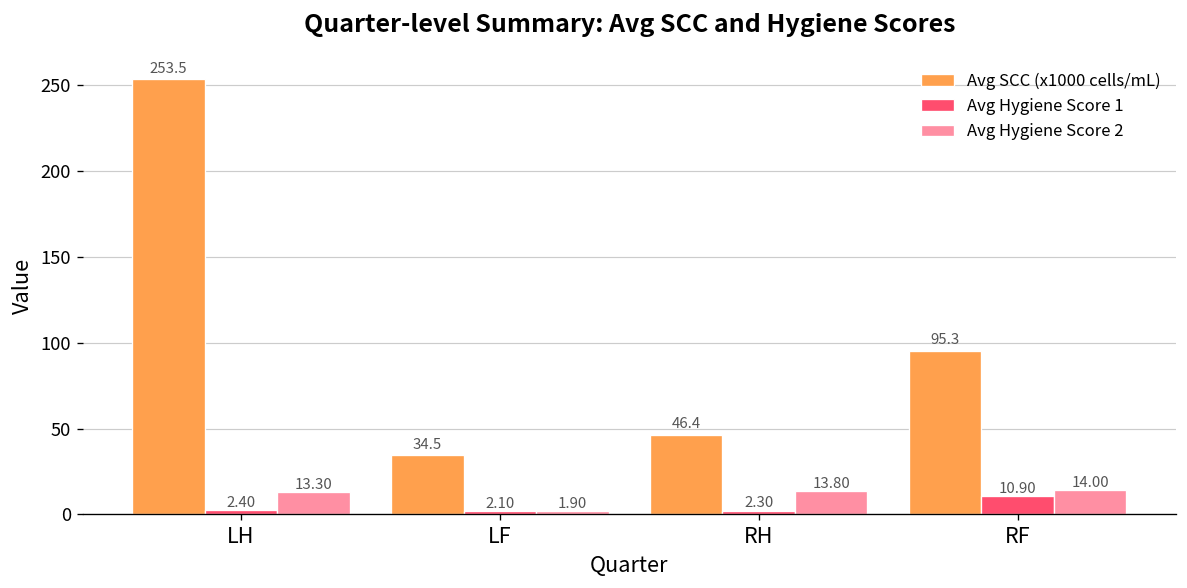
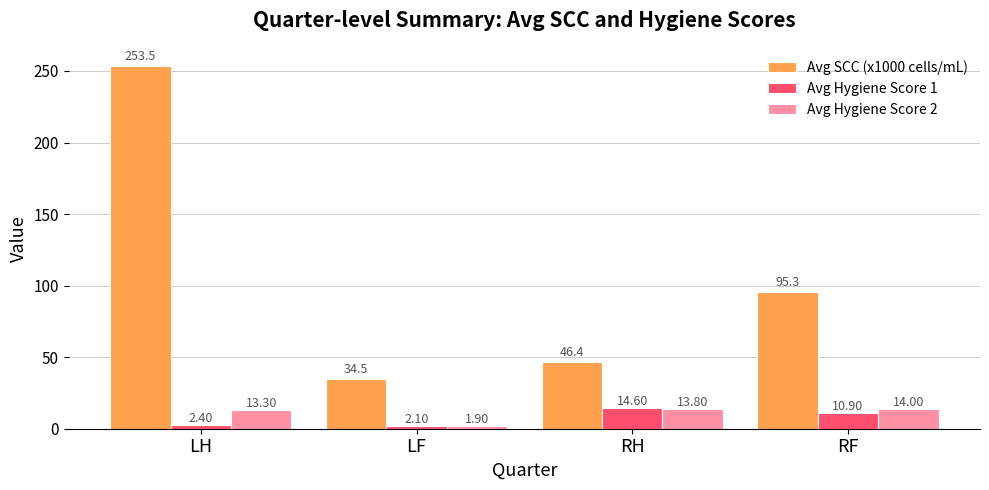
  {
    "Avg SCC (x1000 cells/mL)": {
      "LH": 253.5,
      "LF": 34.5,
      "RH": 46.4,
      "RF": 95.3
    },
    "Avg Hygiene Score 1": {
      "LH": 2.40,
      "LF": 2.10,
-     "RH": 2.30,
+     "RH": 14.60,
      "RF": 10.90
    },
    "Avg Hygiene Score 2": {
      "LH": 13.30,
      "LF": 1.90,
      "RH": 13.80,
      "RF": 14.00
    }
  }
